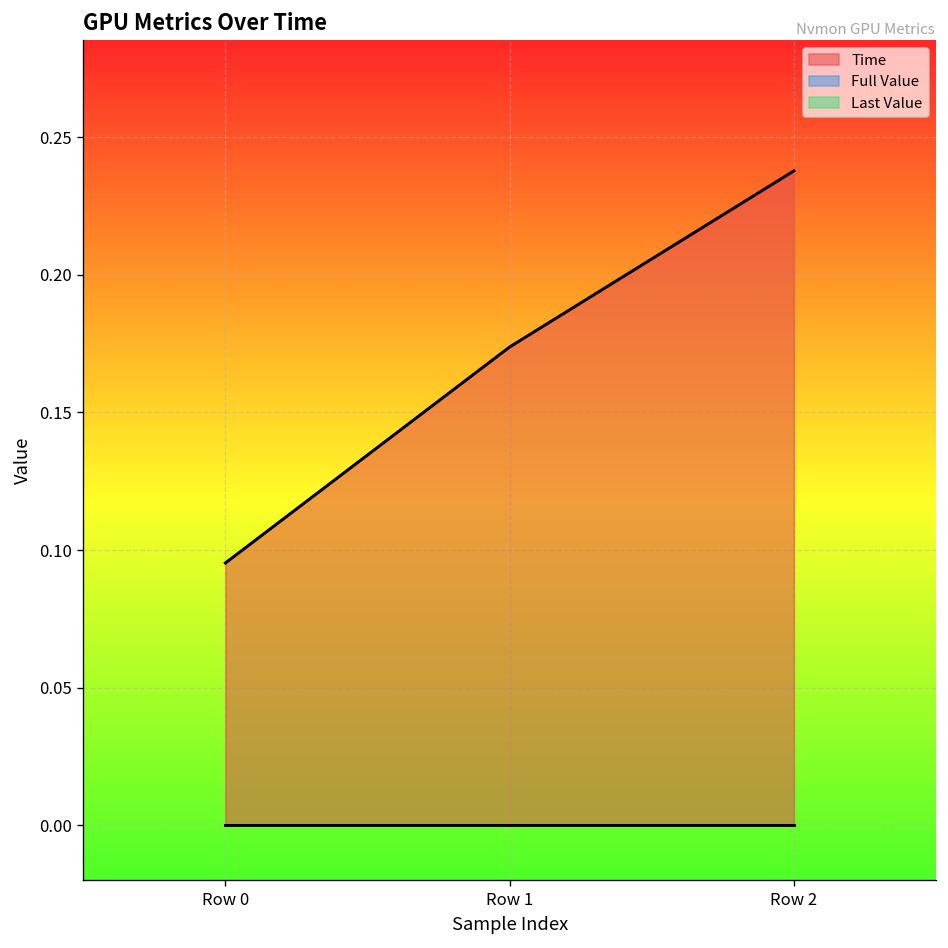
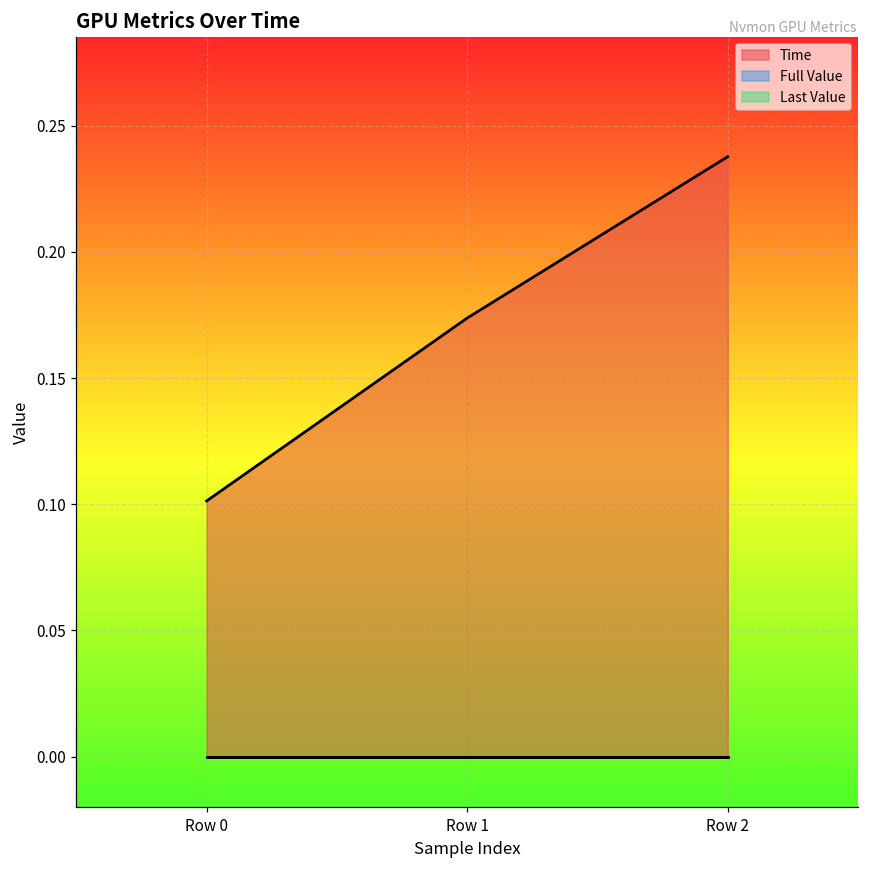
  {
    "Time": {
-     "Row 0": 0.095,
+     "Row 0": 0.101,
      "Row 1": 0.174,
      "Row 2": 0.238
    },
    "Last Value": {
      "Row 0": 0.000,
      "Row 1": 0.000,
      "Row 2": 0.000
    }
  }
